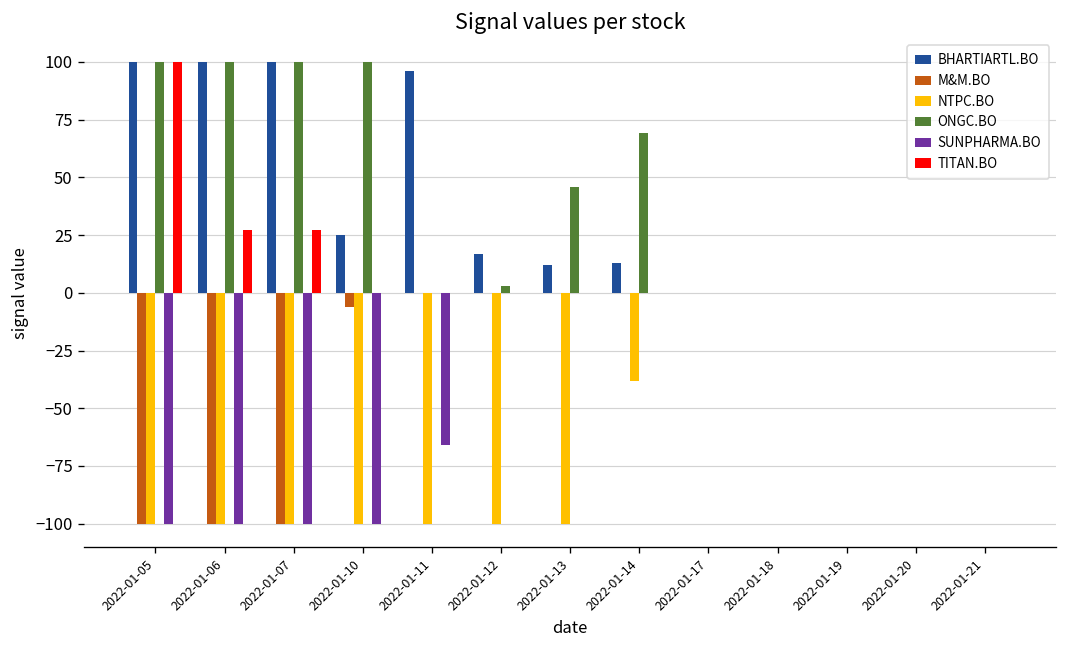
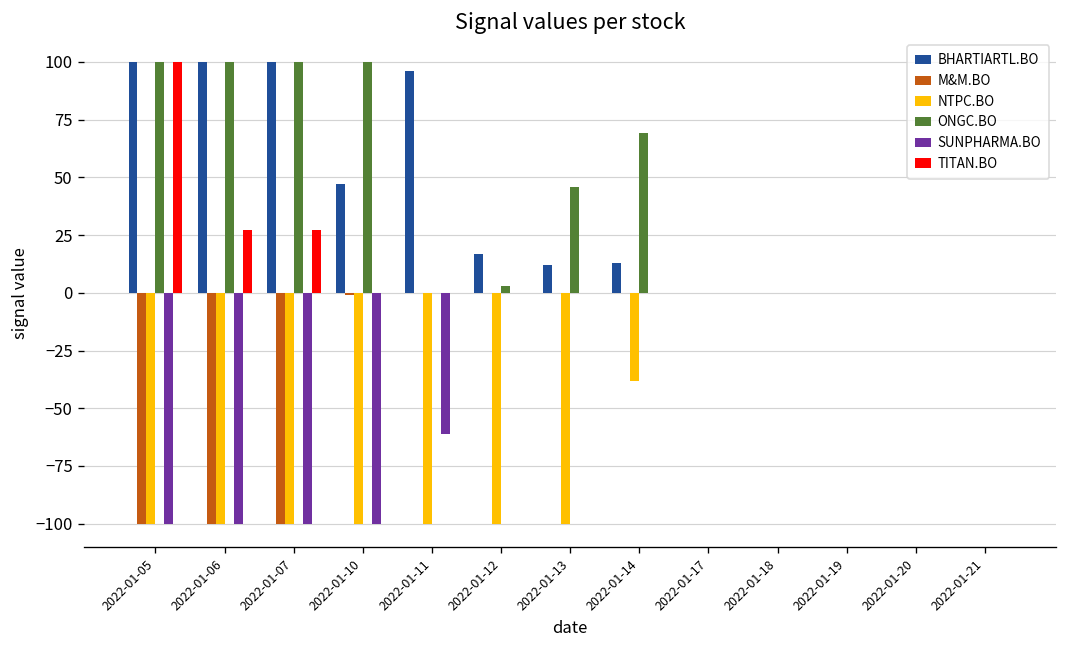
  {
    "BHARTIARTL.BO": {
      "2022-01-05": 100,
      "2022-01-06": 100,
      "2022-01-07": 100,
-     "2022-01-10": 25,
+     "2022-01-10": 47,
      "2022-01-11": 96,
      "2022-01-12": 17,
      "2022-01-13": 12,
      "2022-01-14": 13,
      "2022-01-17": 0,
      "2022-01-18": 0,
      "2022-01-19": 0,
      "2022-01-20": 0,
      "2022-01-21": 0
    },
    "M&M.BO": {
      "2022-01-05": -100,
      "2022-01-06": -100,
      "2022-01-07": -100,
-     "2022-01-10": -6,
+     "2022-01-10": -1,
      "2022-01-11": 0,
      "2022-01-12": 0,
      "2022-01-13": 0,
      "2022-01-14": 0,
      "2022-01-17": 0,
      "2022-01-18": 0,
      "2022-01-19": 0,
      "2022-01-20": 0,
      "2022-01-21": 0
    },
    "NTPC.BO": {
      "2022-01-05": -100,
      "2022-01-06": -100,
      "2022-01-07": -100,
      "2022-01-10": -100,
      "2022-01-11": -100,
      "2022-01-12": -100,
      "2022-01-13": -100,
      "2022-01-14": -38,
      "2022-01-17": 0,
      "2022-01-18": 0,
      "2022-01-19": 0,
      "2022-01-20": 0,
      "2022-01-21": 0
    },
    "ONGC.BO": {
      "2022-01-05": 100,
      "2022-01-06": 100,
      "2022-01-07": 100,
      "2022-01-10": 100,
      "2022-01-11": 0,
      "2022-01-12": 3,
      "2022-01-13": 46,
      "2022-01-14": 69,
      "2022-01-17": 0,
      "2022-01-18": 0,
      "2022-01-19": 0,
      "2022-01-20": 0,
      "2022-01-21": 0
    },
    "SUNPHARMA.BO": {
      "2022-01-05": -100,
      "2022-01-06": -100,
      "2022-01-07": -100,
      "2022-01-10": -100,
-     "2022-01-11": -66,
+     "2022-01-11": -61,
      "2022-01-12": 0,
      "2022-01-13": 0,
      "2022-01-14": 0,
      "2022-01-17": 0,
      "2022-01-18": 0,
      "2022-01-19": 0,
      "2022-01-20": 0,
      "2022-01-21": 0
    },
    "TITAN.BO": {
      "2022-01-05": 100,
      "2022-01-06": 27,
      "2022-01-07": 27,
      "2022-01-10": 0,
      "2022-01-11": 0,
      "2022-01-12": 0,
      "2022-01-13": 0,
      "2022-01-14": 0,
      "2022-01-17": 0,
      "2022-01-18": 0,
      "2022-01-19": 0,
      "2022-01-20": 0,
      "2022-01-21": 0
    }
  }
